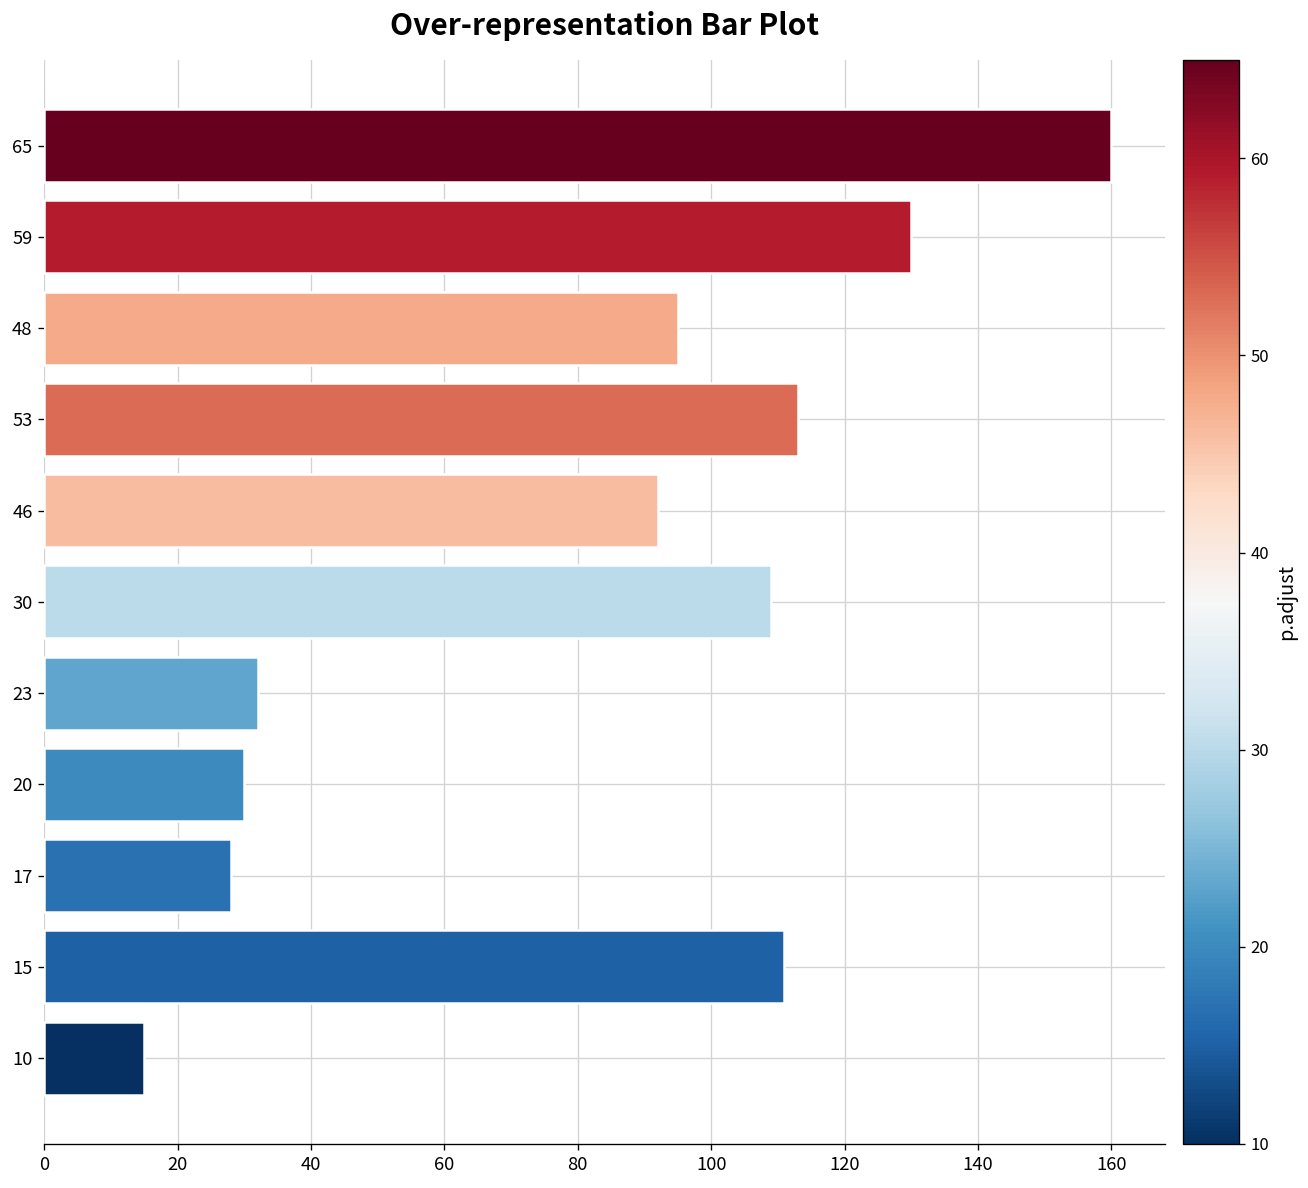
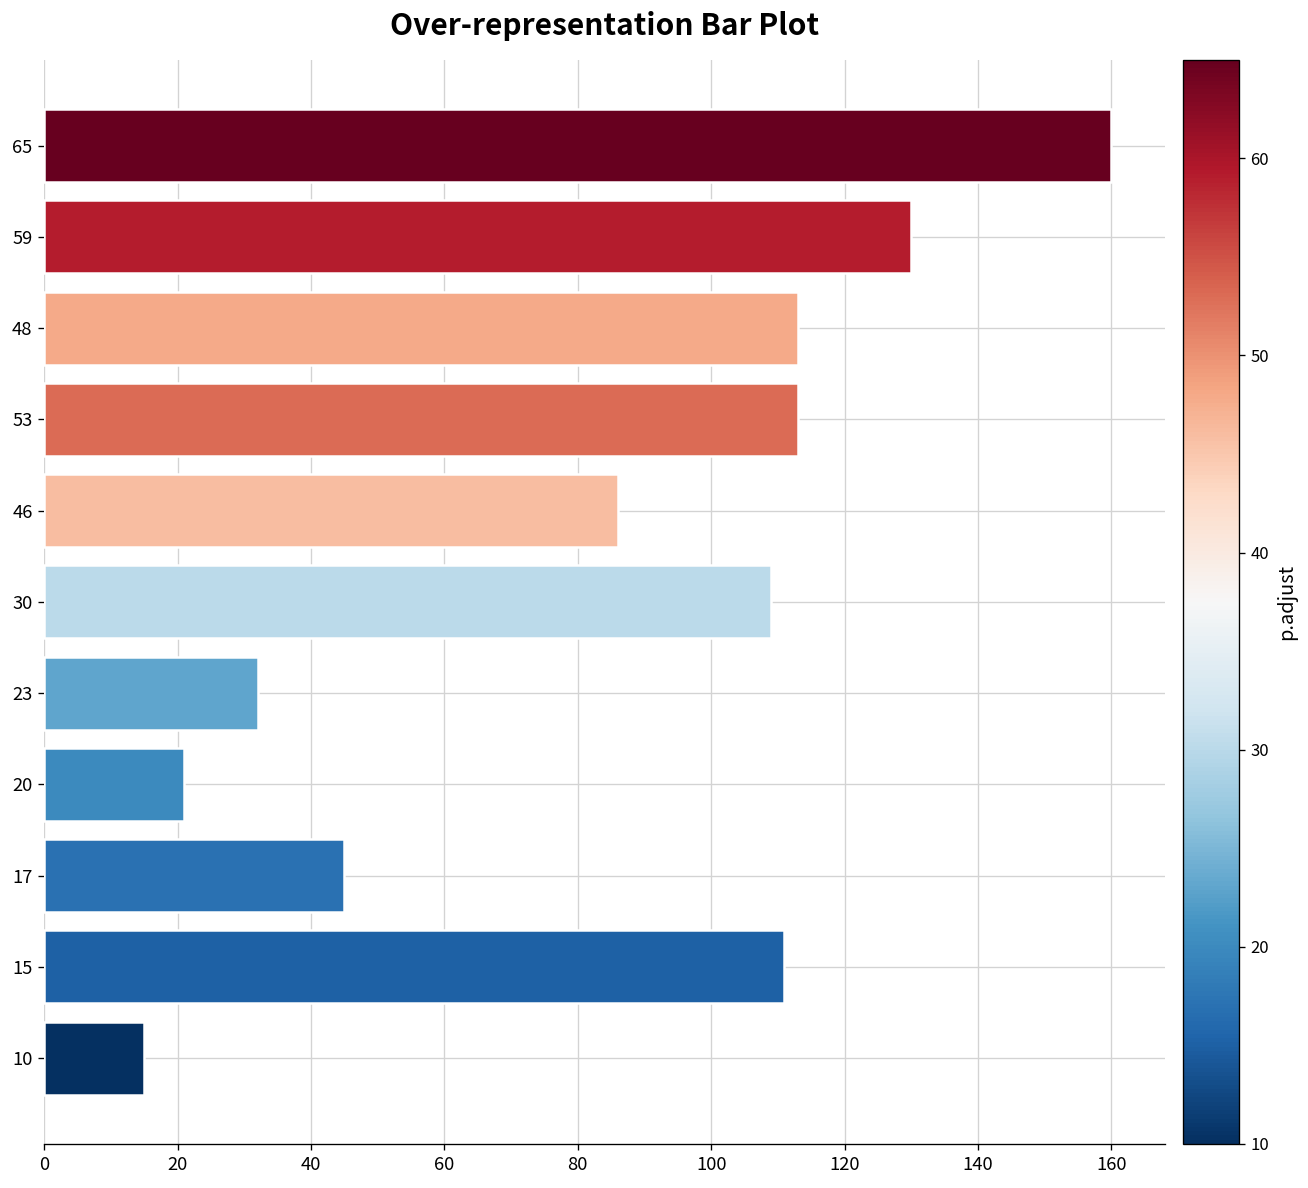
  {
    "65": 160,
    "59": 130,
-   "48": 95,
+   "48": 113,
    "53": 113,
-   "46": 92,
+   "46": 86,
    "30": 109,
    "23": 32,
-   "20": 30,
-   "17": 28,
+   "20": 21,
+   "17": 45,
    "15": 111,
    "10": 15
  }
